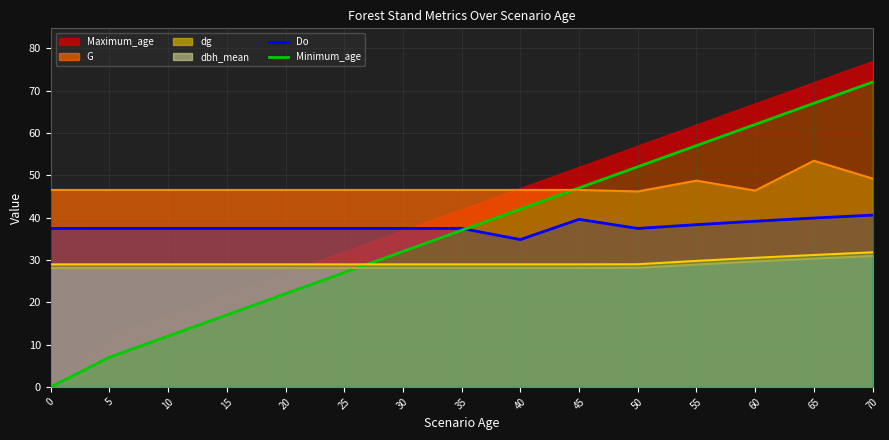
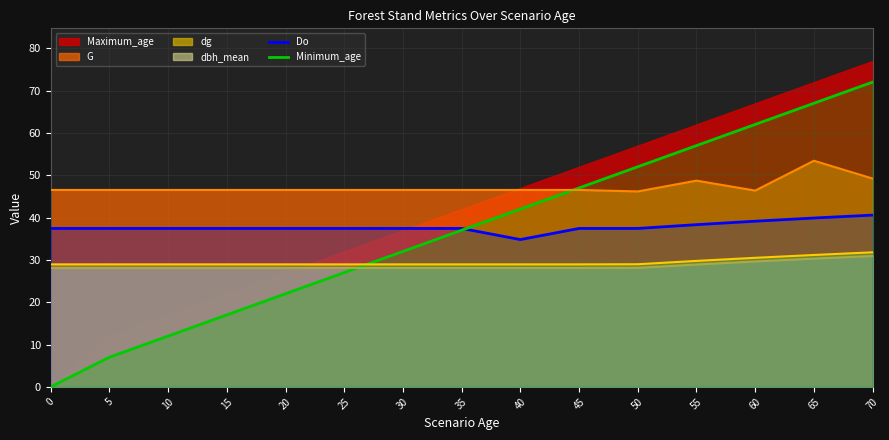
  {
    "Do": {
      "0": 37,
      "5": 37,
      "10": 37,
      "15": 37,
      "20": 37,
      "25": 37,
      "40": 35,
-     "45": 40,
+     "45": 37,
      "50": 37,
      "55": 38,
      "60": 39,
      "65": 40,
      "70": 41
    },
    "Maximum_age": {
      "5": 12,
      "10": 17,
      "15": 22,
      "20": 27,
      "25": 32,
      "35": 42,
      "45": 52,
      "50": 57,
      "55": 62,
      "60": 67,
      "65": 72,
      "70": 77
    },
    "Minimum_age": {
      "5": 7,
      "10": 12,
      "15": 17,
      "20": 22,
      "25": 27,
      "30": 32,
      "40": 42,
      "50": 52,
      "55": 57,
      "60": 62,
      "65": 67,
      "70": 72
    },
    "G": {
      "0": 47,
      "5": 47,
      "10": 47,
      "15": 47,
      "20": 47,
      "25": 47,
      "30": 47,
      "35": 47,
      "50": 46,
      "55": 49,
      "60": 46,
      "65": 53,
      "70": 49
    },
    "dg": {
      "0": 29,
      "5": 29,
      "10": 29,
      "15": 29,
      "20": 29,
      "25": 29,
      "30": 29,
      "35": 29,
      "40": 29,
      "45": 29,
      "50": 29,
      "55": 30,
      "60": 30,
      "65": 31,
      "70": 32
    },
    "dbh_mean": {
      "0": 28,
      "5": 28,
      "10": 28,
      "15": 28,
      "20": 28,
      "25": 28,
      "30": 28,
      "35": 28,
      "40": 28,
      "45": 28,
      "50": 28,
      "55": 29,
      "60": 30,
      "65": 30,
      "70": 31
    }
  }
